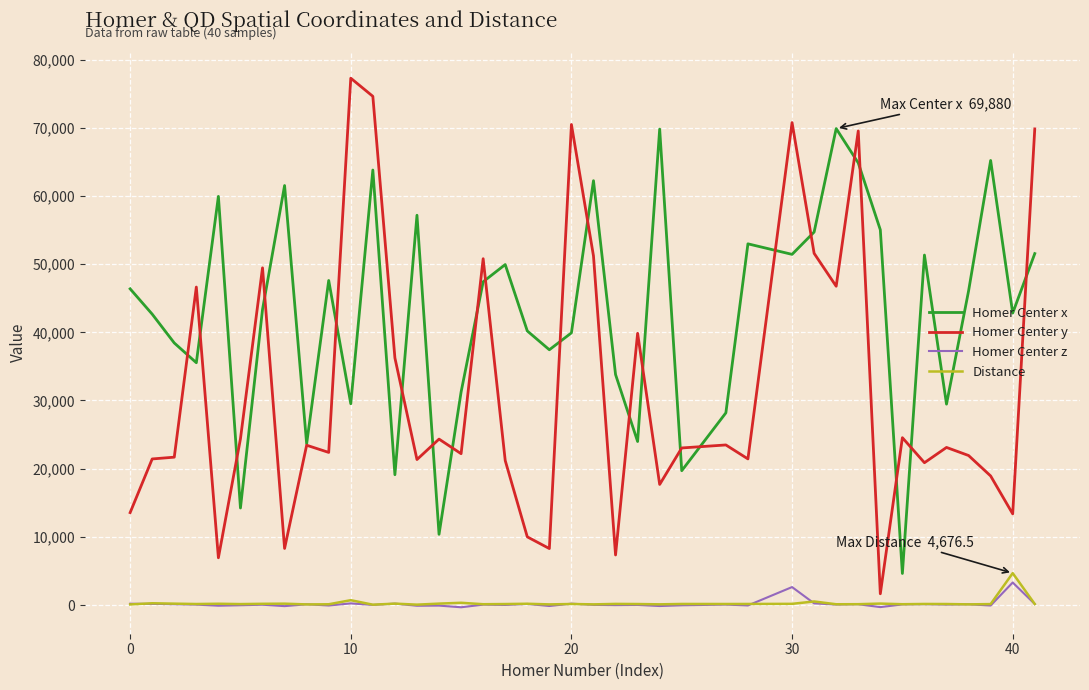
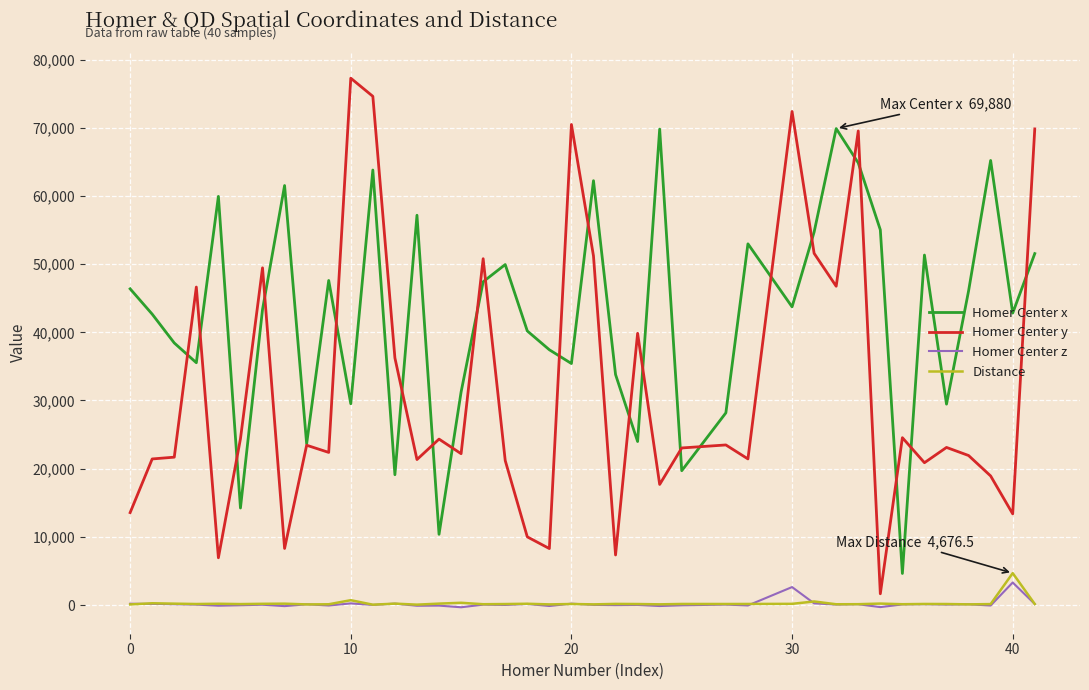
  {
    "Homer Center x": {
      "0": "46,000",
      "10": "30,000",
-     "20": "40,000",
-     "30": "51,000"
+     "20": "35,000",
+     "30": "44,000"
    },
    "Homer Center y": {
      "0": "14,000",
      "10": "77,000",
      "20": "70,000",
-     "30": "71,000",
+     "30": "72,000",
      "40": "13,000"
    },
    "Homer Center z": {
      "10": "0",
      "30": "3,000",
      "40": "3,000"
    },
    "Distance": {
      "10": "1,000",
      "30": "0",
      "40": "5,000"
    }
  }
